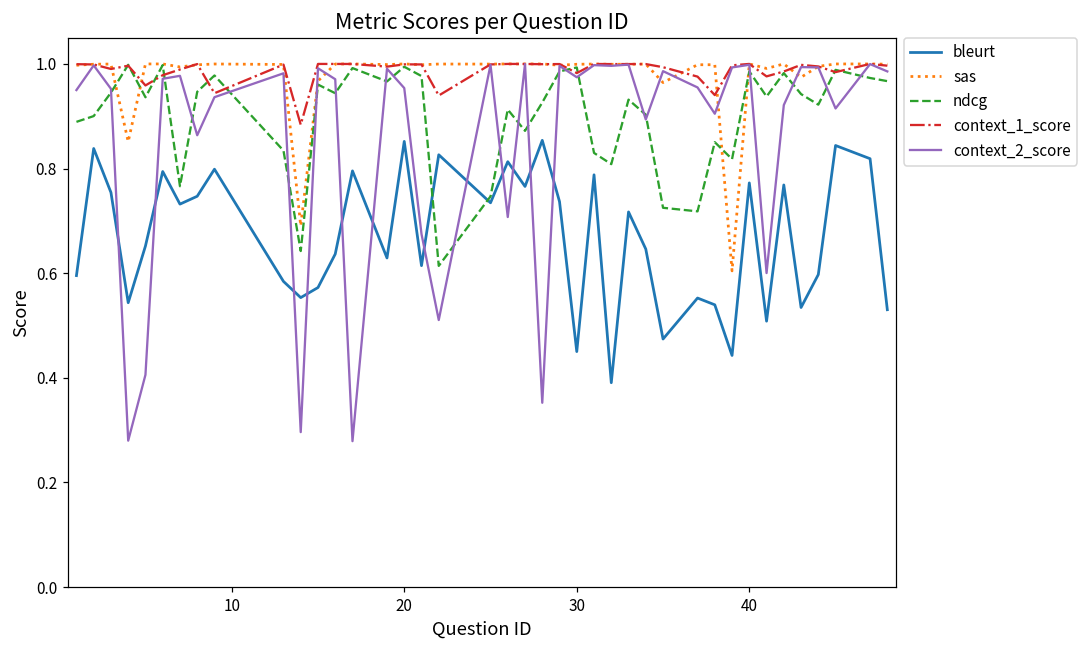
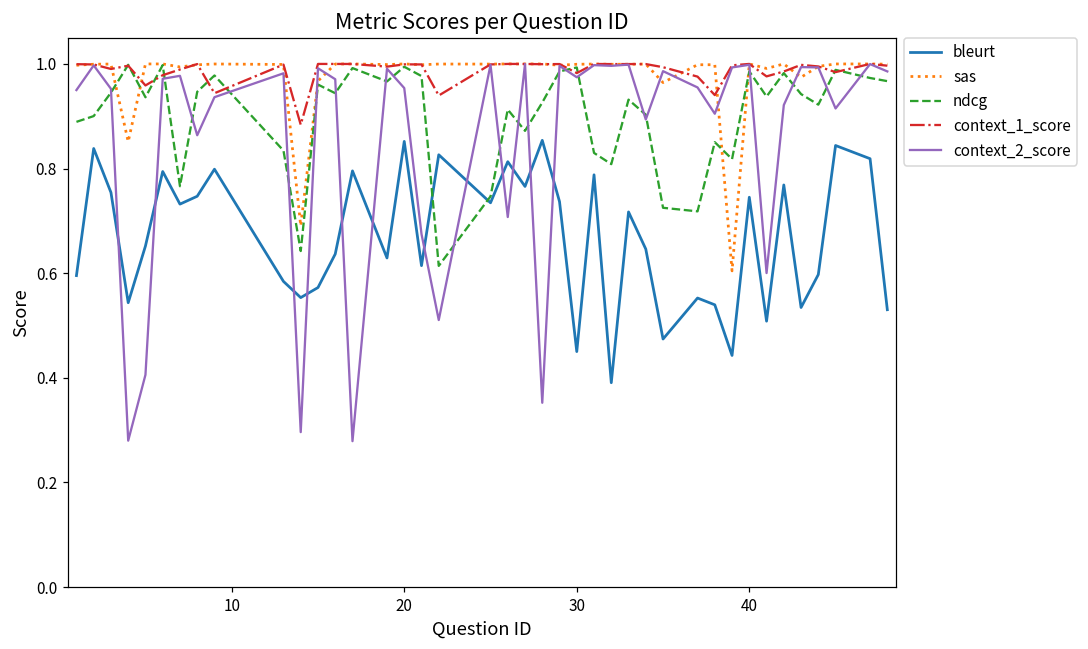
  {
    "bleurt": {
      "20": 0.85,
      "30": 0.45,
-     "40": 0.77
+     "40": 0.75
    },
    "sas": {
      "30": 1.00
    },
    "ndcg": {
      "30": 0.99,
      "40": 0.99
    },
    "context_1_score": {
      "30": 0.98
    },
    "context_2_score": {
      "20": 0.95,
      "30": 0.97
    }
  }
